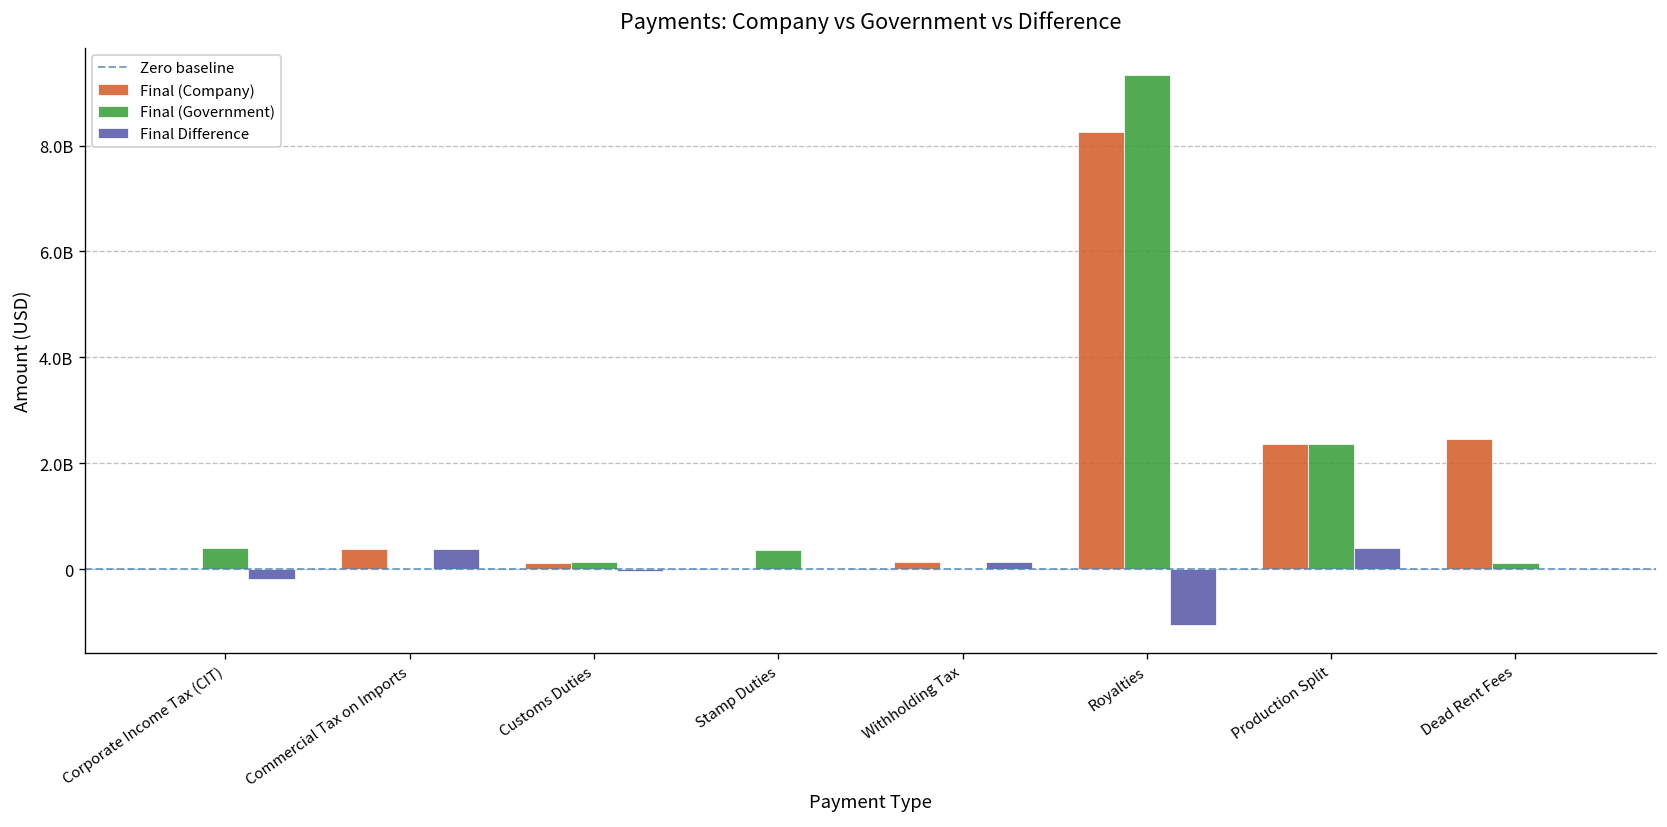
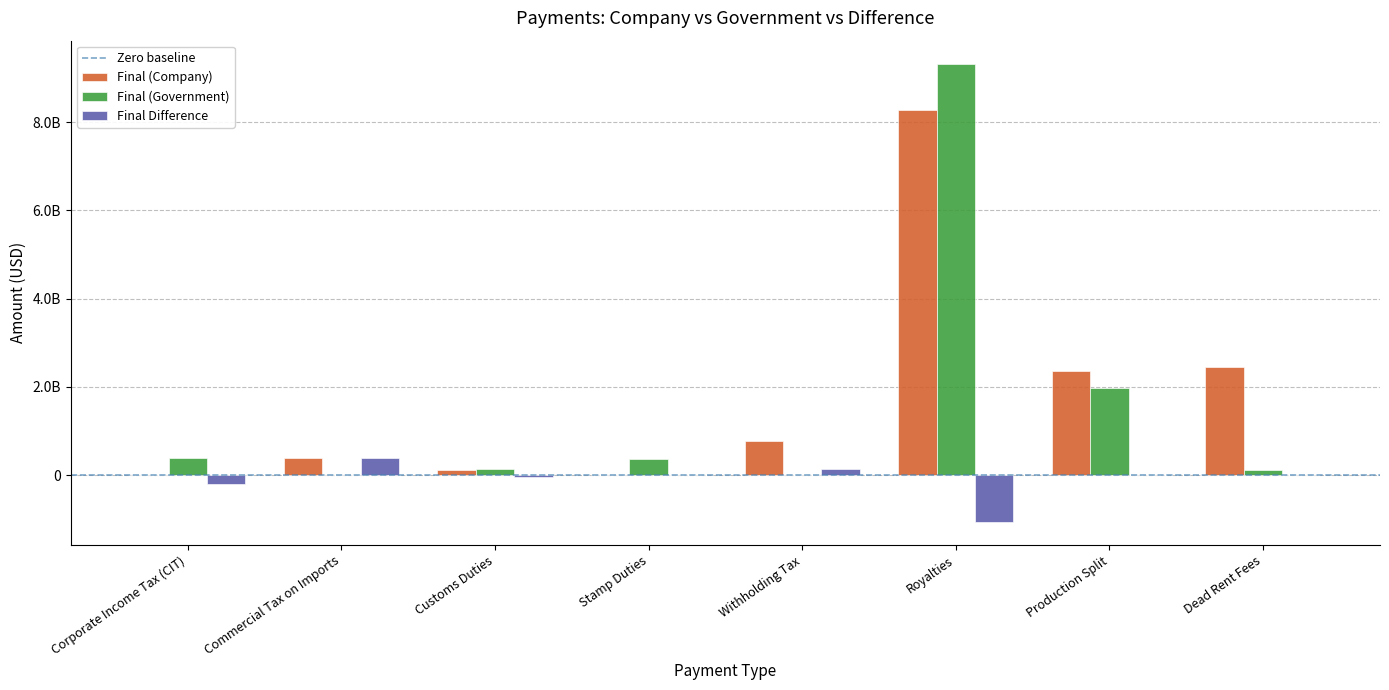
  {
    "Final (Company)": {
      "Corporate Income Tax (CIT)": 0,
      "Commercial Tax on Imports": 400000000,
      "Customs Duties": 100000000,
-     "Withholding Tax": 100000000,
+     "Withholding Tax": 800000000,
      "Royalties": 8300000000,
      "Production Split": 2400000000,
      "Dead Rent Fees": 2500000000
    },
    "Final (Government)": {
      "Corporate Income Tax (CIT)": 400000000,
      "Commercial Tax on Imports": 0,
      "Customs Duties": 100000000,
      "Stamp Duties": 400000000,
      "Withholding Tax": 0,
      "Royalties": 9300000000,
-     "Production Split": 2400000000,
+     "Production Split": 2000000000,
      "Dead Rent Fees": 100000000
    },
    "Final Difference": {
      "Corporate Income Tax (CIT)": -200000000,
      "Commercial Tax on Imports": 400000000,
      "Withholding Tax": 100000000,
      "Royalties": -1100000000,
-     "Production Split": 400000000
+     "Production Split": 0
    }
  }
